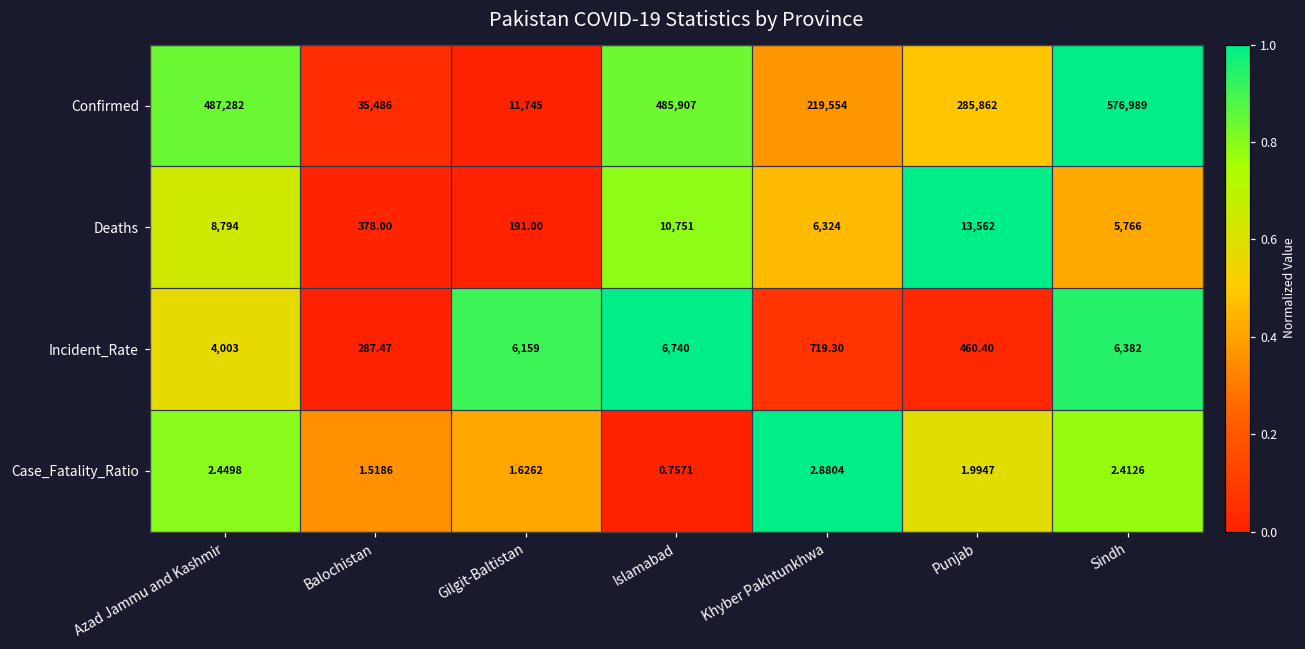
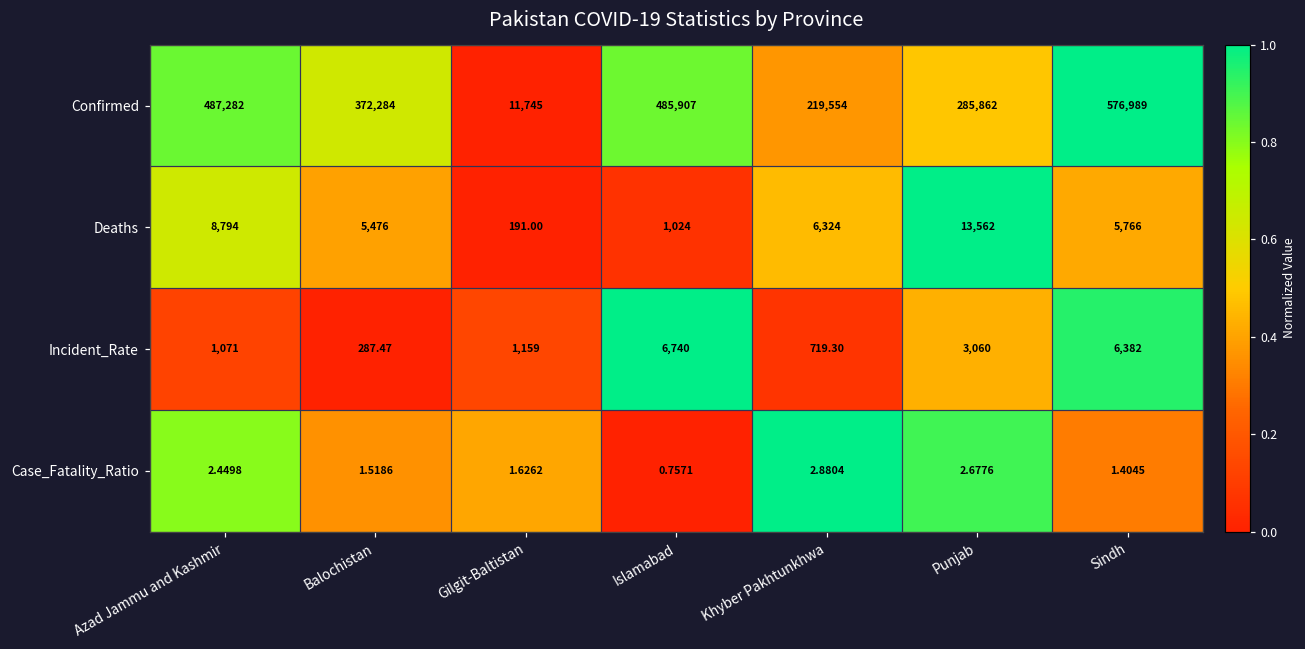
  {
    "Confirmed": {
      "Azad Jammu and Kashmir": "487,282",
-     "Balochistan": "35,486",
+     "Balochistan": "372,284",
      "Gilgit-Baltistan": "11,745",
      "Islamabad": "485,907",
      "Khyber Pakhtunkhwa": "219,554",
      "Punjab": "285,862",
      "Sindh": "576,989"
    },
    "Deaths": {
      "Azad Jammu and Kashmir": "8,794",
-     "Balochistan": "378.00",
+     "Balochistan": "5,476",
      "Gilgit-Baltistan": "191.00",
-     "Islamabad": "10,751",
+     "Islamabad": "1,024",
      "Khyber Pakhtunkhwa": "6,324",
      "Punjab": "13,562",
      "Sindh": "5,766"
    },
    "Incident_Rate": {
-     "Azad Jammu and Kashmir": "4,003",
+     "Azad Jammu and Kashmir": "1,071",
      "Balochistan": "287.47",
-     "Gilgit-Baltistan": "6,159",
+     "Gilgit-Baltistan": "1,159",
      "Islamabad": "6,740",
      "Khyber Pakhtunkhwa": "719.30",
-     "Punjab": "460.40",
+     "Punjab": "3,060",
      "Sindh": "6,382"
    },
    "Case_Fatality_Ratio": {
      "Azad Jammu and Kashmir": "2.4498",
      "Balochistan": "1.5186",
      "Gilgit-Baltistan": "1.6262",
      "Islamabad": "0.7571",
      "Khyber Pakhtunkhwa": "2.8804",
-     "Punjab": "1.9947",
-     "Sindh": "2.4126"
+     "Punjab": "2.6776",
+     "Sindh": "1.4045"
    }
  }
